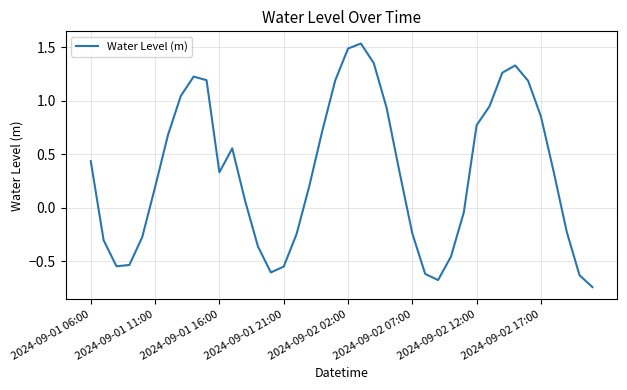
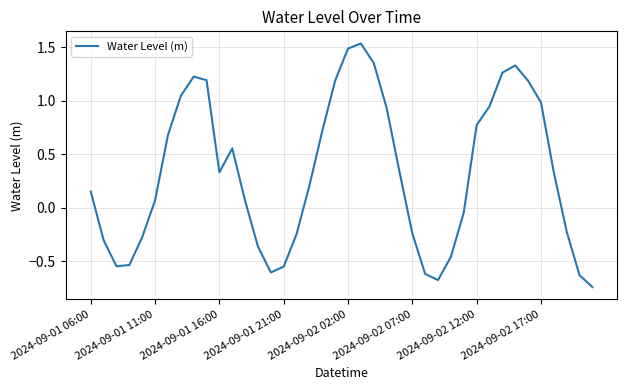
  {
-   "2024-09-01 06:00": 0.44,
-   "2024-09-01 11:00": 0.19,
+   "2024-09-01 06:00": 0.15,
+   "2024-09-01 11:00": 0.07,
    "2024-09-01 16:00": 0.33,
    "2024-09-01 21:00": -0.55,
    "2024-09-02 02:00": 1.49,
    "2024-09-02 07:00": -0.24,
    "2024-09-02 12:00": 0.77,
-   "2024-09-02 17:00": 0.85
+   "2024-09-02 17:00": 0.99
  }
